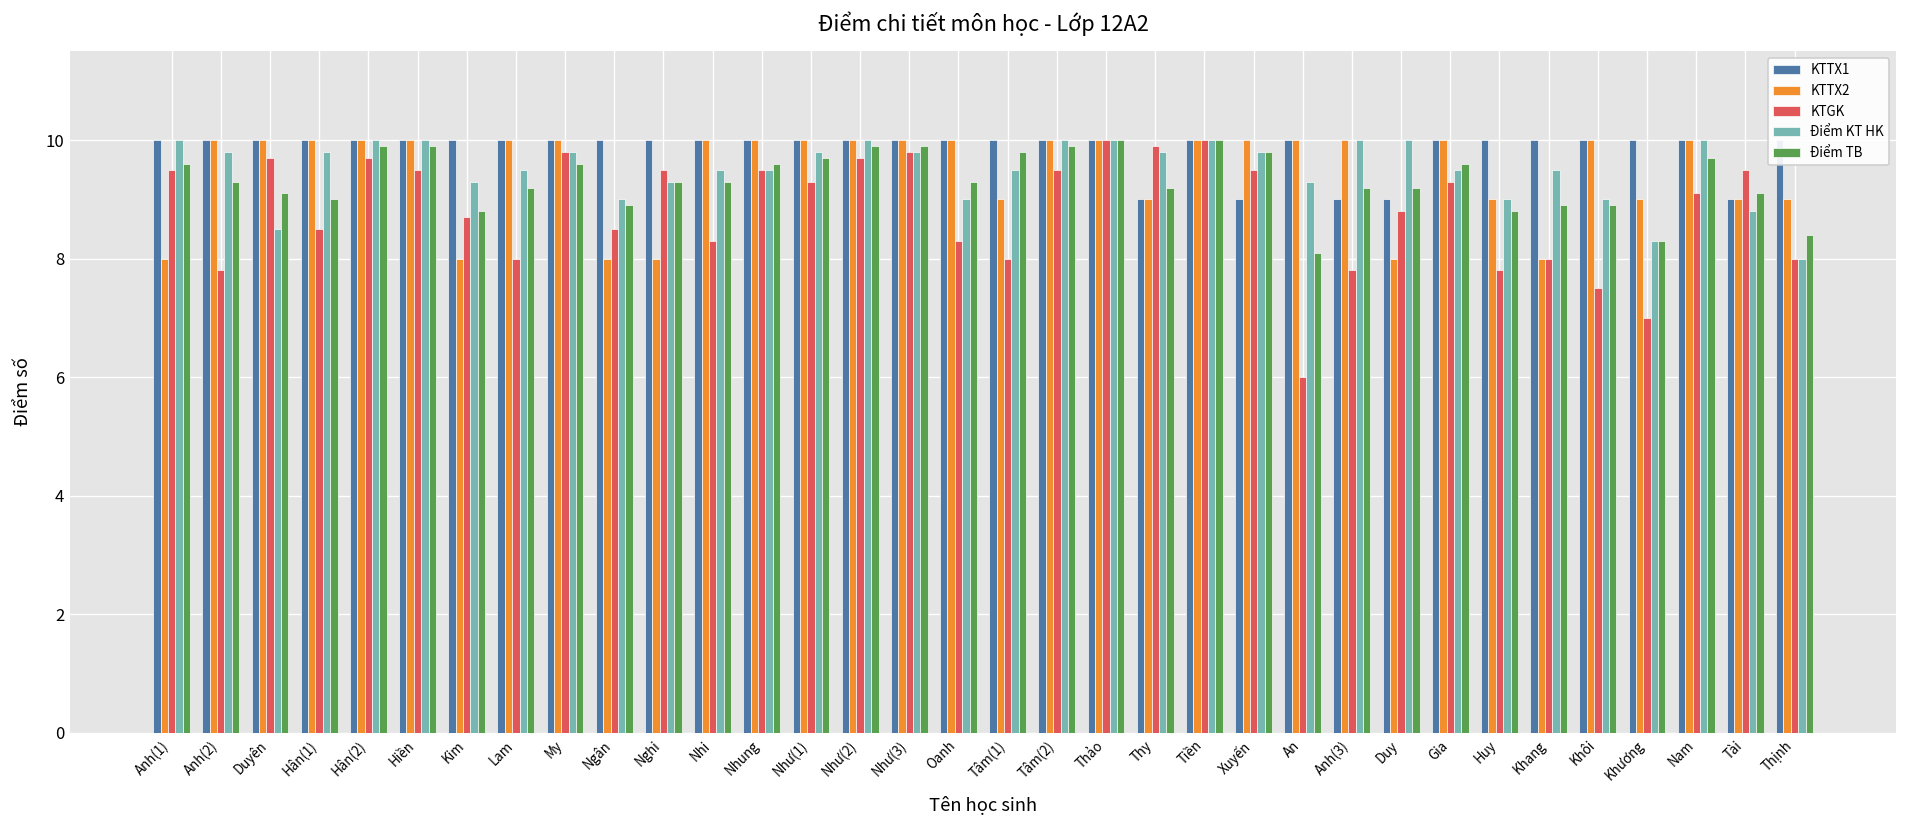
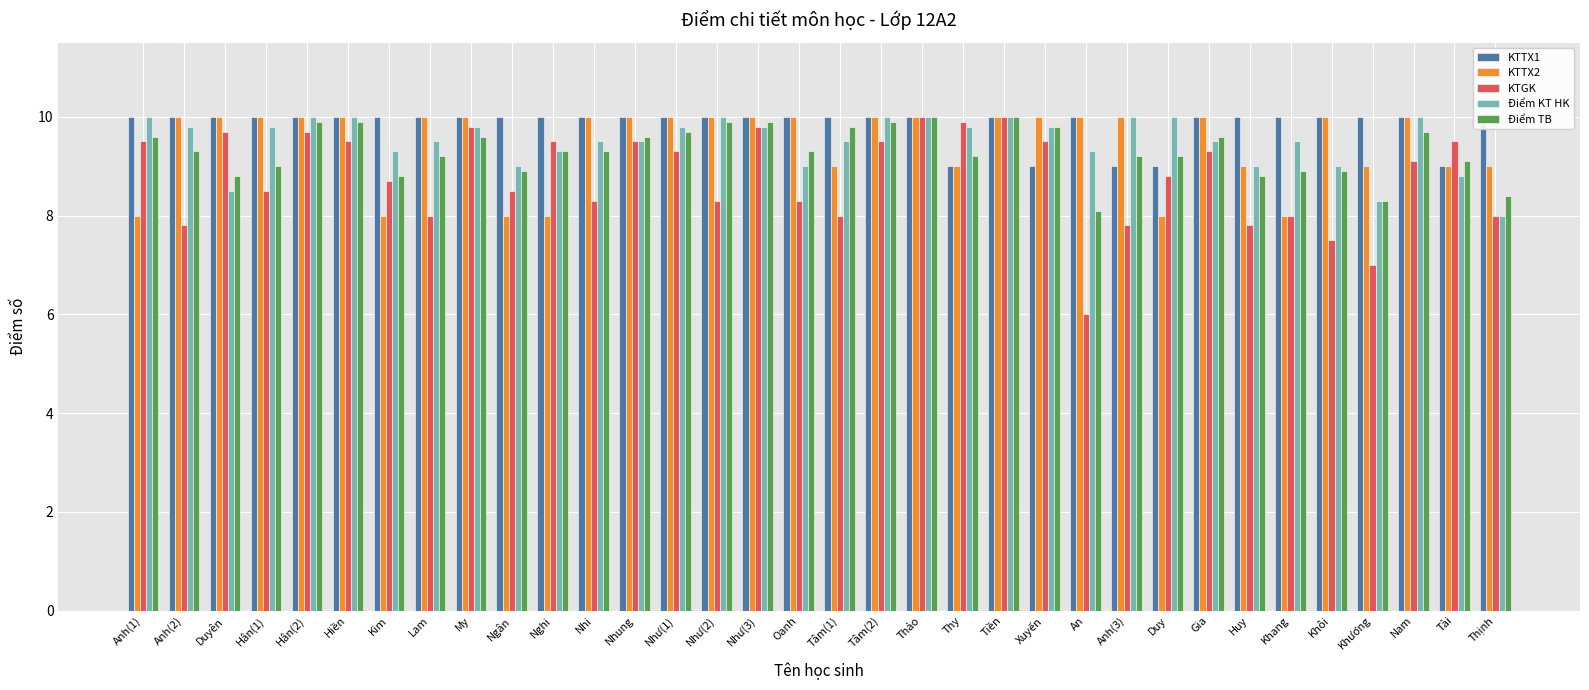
  {
    "KTTX1": {
      "Anh(1)": 10.0,
      "Anh(2)": 10.0,
      "Duyên": 10.0,
      "Hân(1)": 10.0,
      "Hân(2)": 10.0,
      "Hiền": 10.0,
      "Kim": 10.0,
      "Lam": 10.0,
      "My": 10.0,
      "Ngân": 10.0,
      "Nghi": 10.0,
      "Nhi": 10.0,
      "Nhung": 10.0,
      "Như(1)": 10.0,
      "Như(2)": 10.0,
      "Như(3)": 10.0,
      "Oanh": 10.0,
      "Tâm(1)": 10.0,
      "Tâm(2)": 10.0,
      "Thảo": 10.0,
      "Thy": 9.0,
      "Tiền": 10.0,
      "Xuyến": 9.0,
      "An": 10.0,
      "Anh(3)": 9.0,
      "Duy": 9.0,
      "Gia": 10.0,
      "Huy": 10.0,
      "Khang": 10.0,
      "Khôi": 10.0,
      "Khương": 10.0,
      "Nam": 10.0,
      "Tài": 9.0
    },
    "KTTX2": {
      "Anh(1)": 8.0,
      "Anh(2)": 10.0,
      "Duyên": 10.0,
      "Hân(1)": 10.0,
      "Hân(2)": 10.0,
      "Hiền": 10.0,
      "Kim": 8.0,
      "Lam": 10.0,
      "My": 10.0,
      "Ngân": 8.0,
      "Nghi": 8.0,
      "Nhi": 10.0,
      "Nhung": 10.0,
      "Như(1)": 10.0,
      "Như(2)": 10.0,
      "Như(3)": 10.0,
      "Oanh": 10.0,
      "Tâm(1)": 9.0,
      "Tâm(2)": 10.0,
      "Thảo": 10.0,
      "Thy": 9.0,
      "Tiền": 10.0,
      "Xuyến": 10.0,
      "An": 10.0,
      "Anh(3)": 10.0,
      "Duy": 8.0,
      "Gia": 10.0,
      "Huy": 9.0,
      "Khang": 8.0,
      "Khôi": 10.0,
      "Khương": 9.0,
      "Nam": 10.0,
      "Tài": 9.0,
      "Thịnh": 9.0
    },
    "KTGK": {
      "Anh(1)": 9.5,
      "Anh(2)": 7.8,
      "Duyên": 9.7,
      "Hân(1)": 8.5,
      "Hân(2)": 9.7,
      "Hiền": 9.5,
      "Kim": 8.7,
      "Lam": 8.0,
      "My": 9.8,
      "Ngân": 8.5,
      "Nghi": 9.5,
      "Nhi": 8.3,
      "Nhung": 9.5,
      "Như(1)": 9.3,
-     "Như(2)": 9.7,
+     "Như(2)": 8.3,
      "Như(3)": 9.8,
      "Oanh": 8.3,
      "Tâm(1)": 8.0,
      "Tâm(2)": 9.5,
      "Thảo": 10.0,
      "Thy": 9.9,
      "Tiền": 10.0,
      "Xuyến": 9.5,
      "An": 6.0,
      "Anh(3)": 7.8,
      "Duy": 8.8,
      "Gia": 9.3,
      "Huy": 7.8,
      "Khang": 8.0,
      "Khôi": 7.5,
      "Khương": 7.0,
      "Nam": 9.1,
      "Tài": 9.5,
      "Thịnh": 8.0
    },
    "Điểm KT HK": {
      "Anh(1)": 10.0,
      "Anh(2)": 9.8,
      "Duyên": 8.5,
      "Hân(1)": 9.8,
      "Hân(2)": 10.0,
      "Hiền": 10.0,
      "Kim": 9.3,
      "Lam": 9.5,
      "My": 9.8,
      "Ngân": 9.0,
      "Nghi": 9.3,
      "Nhi": 9.5,
      "Nhung": 9.5,
      "Như(1)": 9.8,
      "Như(2)": 10.0,
      "Như(3)": 9.8,
      "Oanh": 9.0,
      "Tâm(1)": 9.5,
      "Tâm(2)": 10.0,
      "Thảo": 10.0,
      "Thy": 9.8,
      "Tiền": 10.0,
      "Xuyến": 9.8,
      "An": 9.3,
      "Anh(3)": 10.0,
      "Duy": 10.0,
      "Gia": 9.5,
      "Huy": 9.0,
      "Khang": 9.5,
      "Khôi": 9.0,
      "Khương": 8.3,
      "Nam": 10.0,
      "Tài": 8.8,
      "Thịnh": 8.0
    },
    "Điểm TB": {
      "Anh(1)": 9.6,
      "Anh(2)": 9.3,
-     "Duyên": 9.1,
+     "Duyên": 8.8,
      "Hân(1)": 9.0,
      "Hân(2)": 9.9,
      "Hiền": 9.9,
      "Kim": 8.8,
      "Lam": 9.2,
      "My": 9.6,
      "Ngân": 8.9,
      "Nghi": 9.3,
      "Nhi": 9.3,
      "Nhung": 9.6,
      "Như(1)": 9.7,
      "Như(2)": 9.9,
      "Như(3)": 9.9,
      "Oanh": 9.3,
      "Tâm(1)": 9.8,
      "Tâm(2)": 9.9,
      "Thảo": 10.0,
      "Thy": 9.2,
      "Tiền": 10.0,
      "Xuyến": 9.8,
      "An": 8.1,
      "Anh(3)": 9.2,
      "Duy": 9.2,
      "Gia": 9.6,
      "Huy": 8.8,
      "Khang": 8.9,
      "Khôi": 8.9,
      "Khương": 8.3,
      "Nam": 9.7,
      "Tài": 9.1,
      "Thịnh": 8.4
    }
  }
